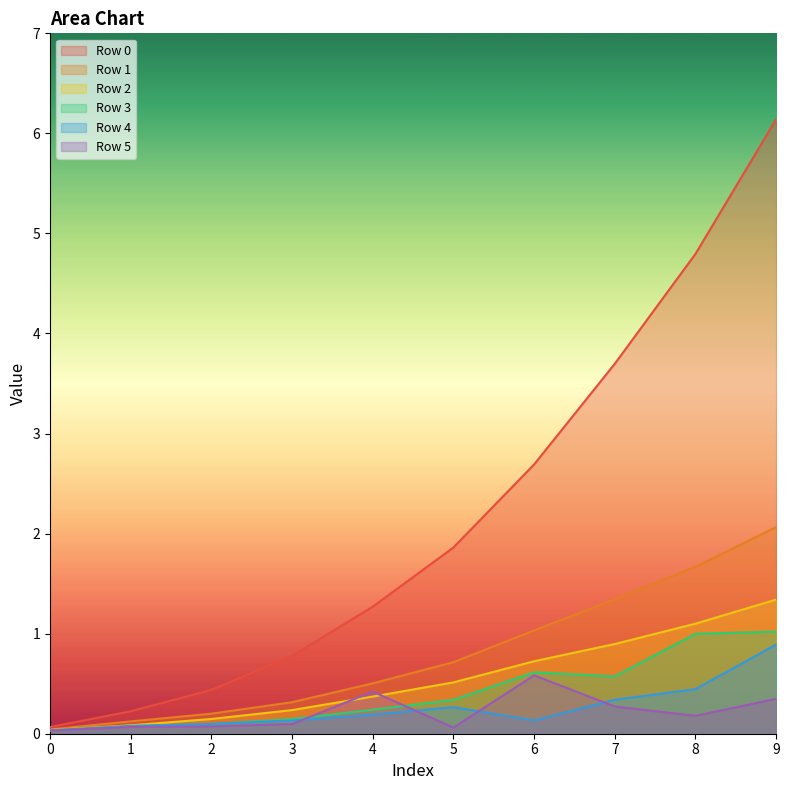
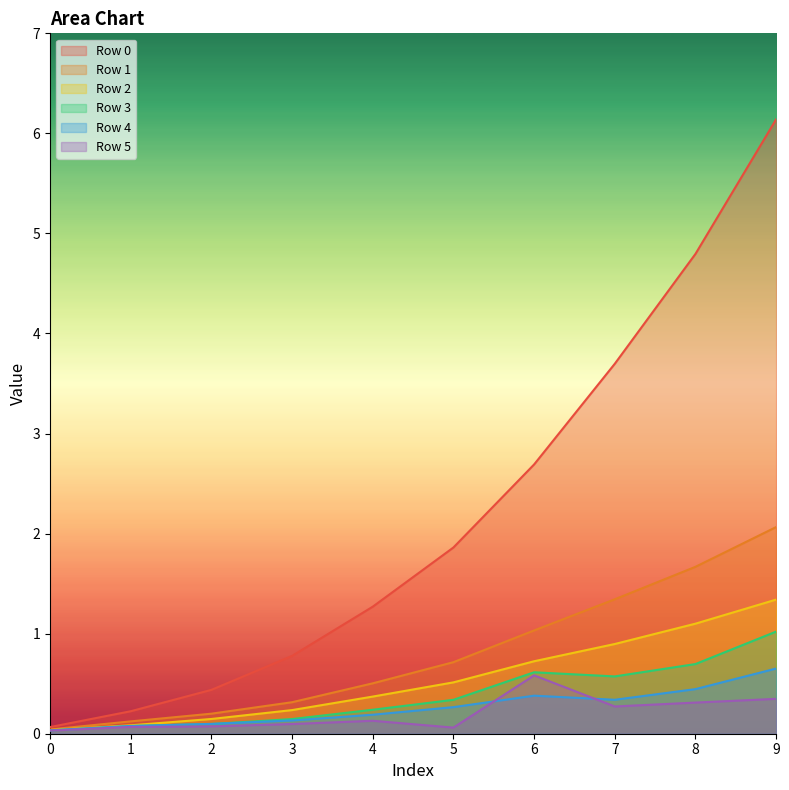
  {
    "Row 3": {
      "4": 0.24,
      "5": 0.34,
      "6": 0.61,
      "7": 0.57,
-     "8": 1.00,
+     "8": 0.70,
      "9": 1.02
    },
    "Row 4": {
      "4": 0.19,
      "5": 0.27,
-     "6": 0.13,
+     "6": 0.38,
      "7": 0.34,
      "8": 0.45,
-     "9": 0.89
+     "9": 0.65
    },
    "Row 5": {
      "3": 0.10,
-     "4": 0.42,
+     "4": 0.13,
      "5": 0.06,
      "6": 0.58,
      "7": 0.27,
-     "8": 0.18,
+     "8": 0.31,
      "9": 0.35
    }
  }
